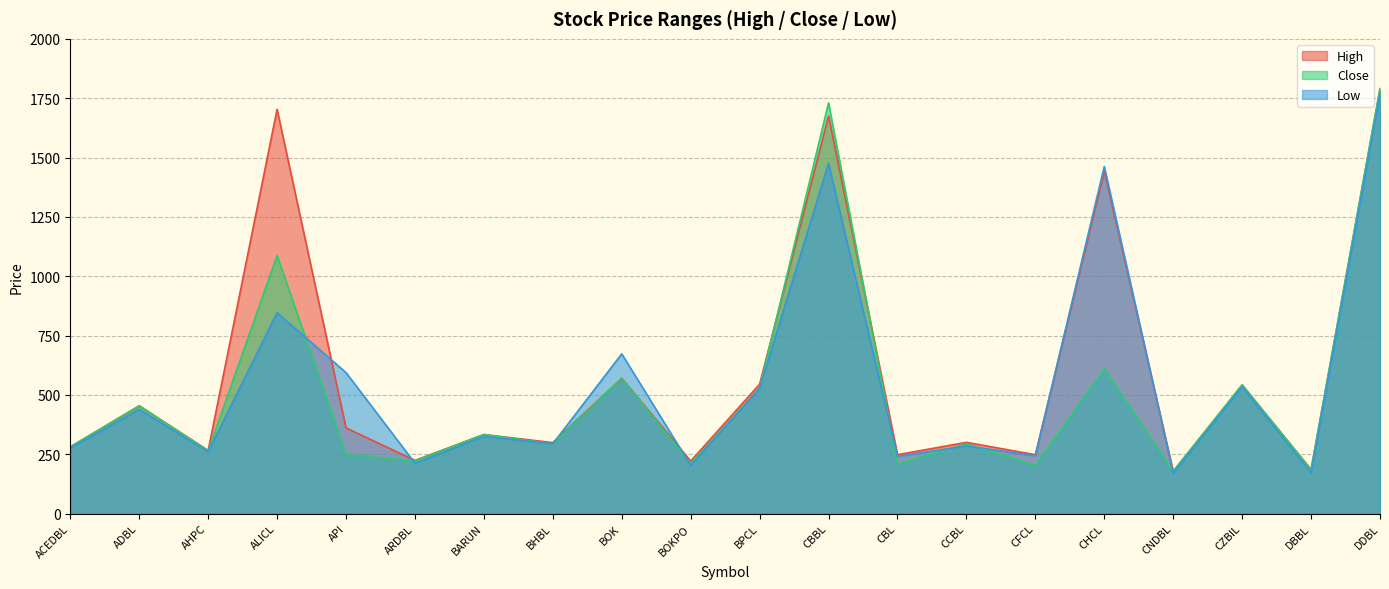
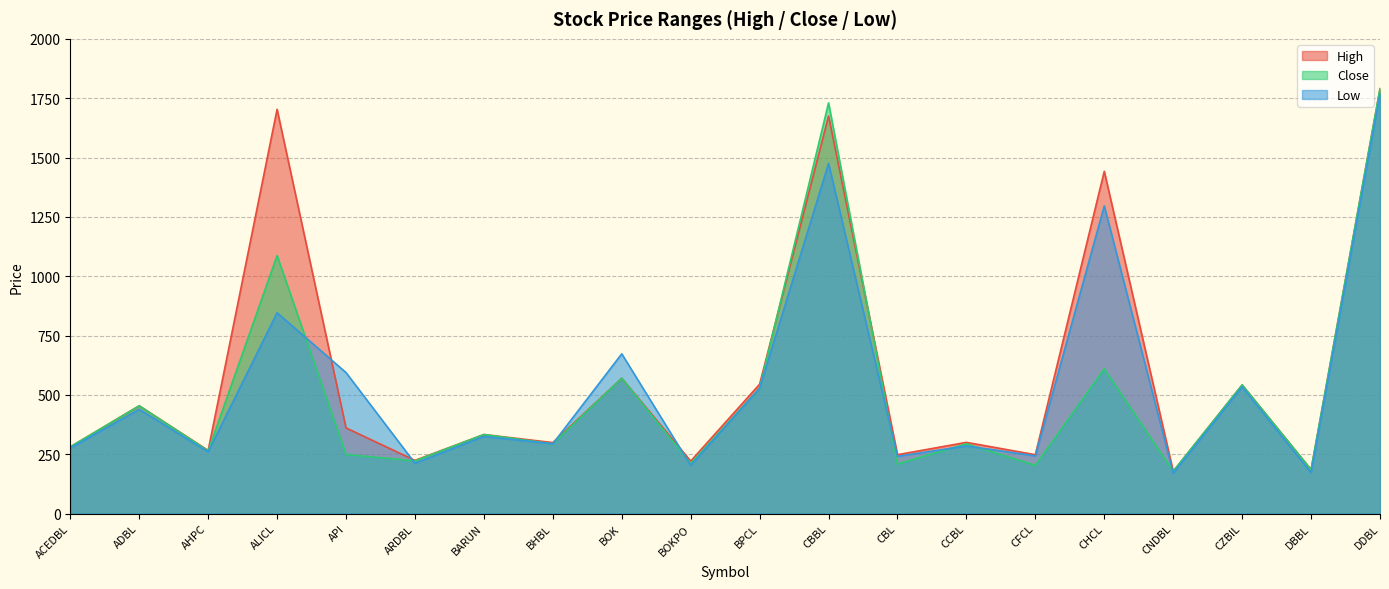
  {
    "High": {
      "ALICL": 1700,
      "API": 360,
      "BPCL": 550,
      "CBBL": 1680,
      "CHCL": 1440
    },
    "Close": {
      "ALICL": 1090,
      "API": 250,
      "CBBL": 1730,
      "CBL": 210,
      "CFCL": 200,
      "CHCL": 610
    },
    "Low": {
      "ADBL": 440,
      "ALICL": 850,
      "API": 590,
      "BOK": 670,
      "CBBL": 1480,
-     "CHCL": 1460,
+     "CHCL": 1300,
      "DBBL": 170,
      "DDBL": 1770
    }
  }
